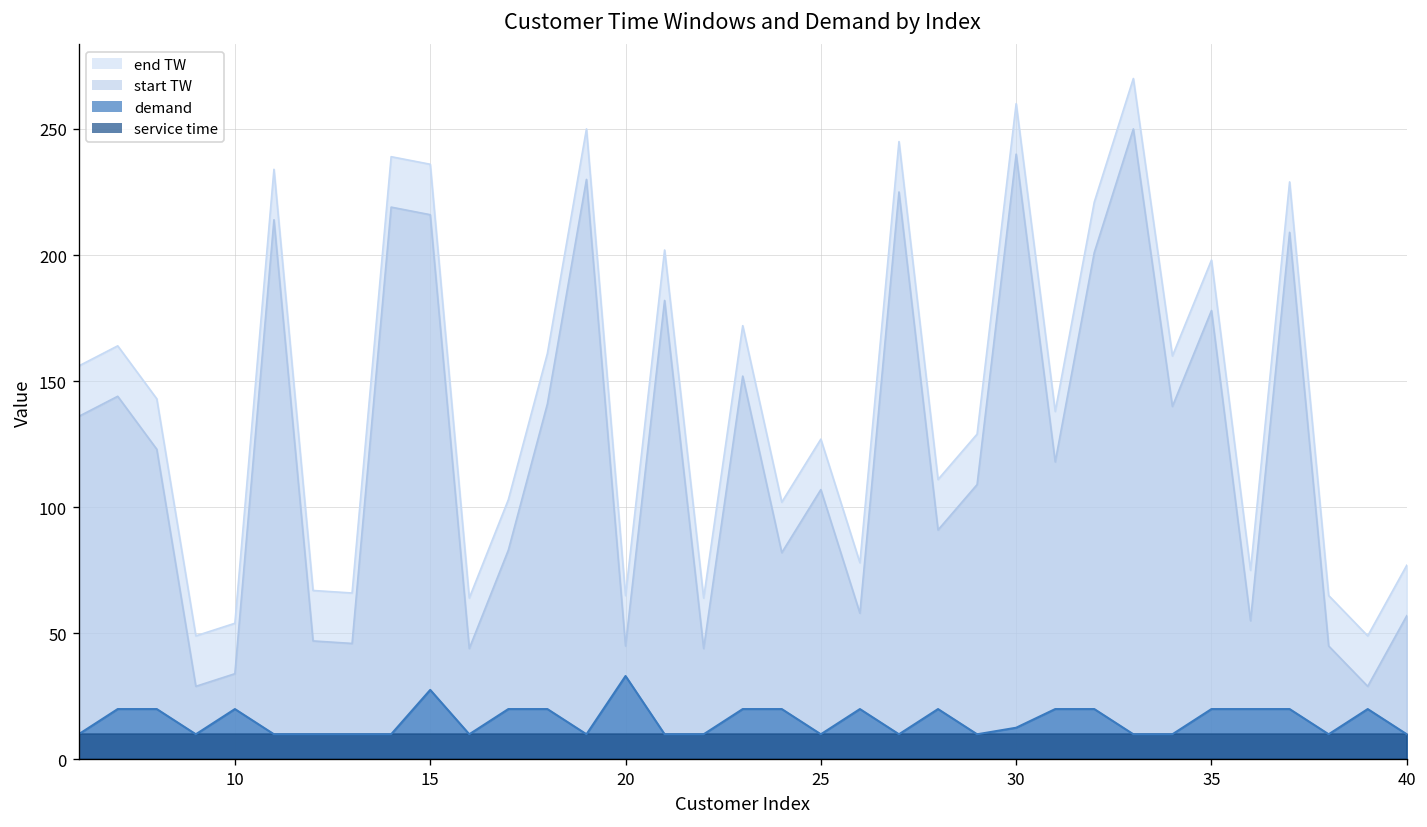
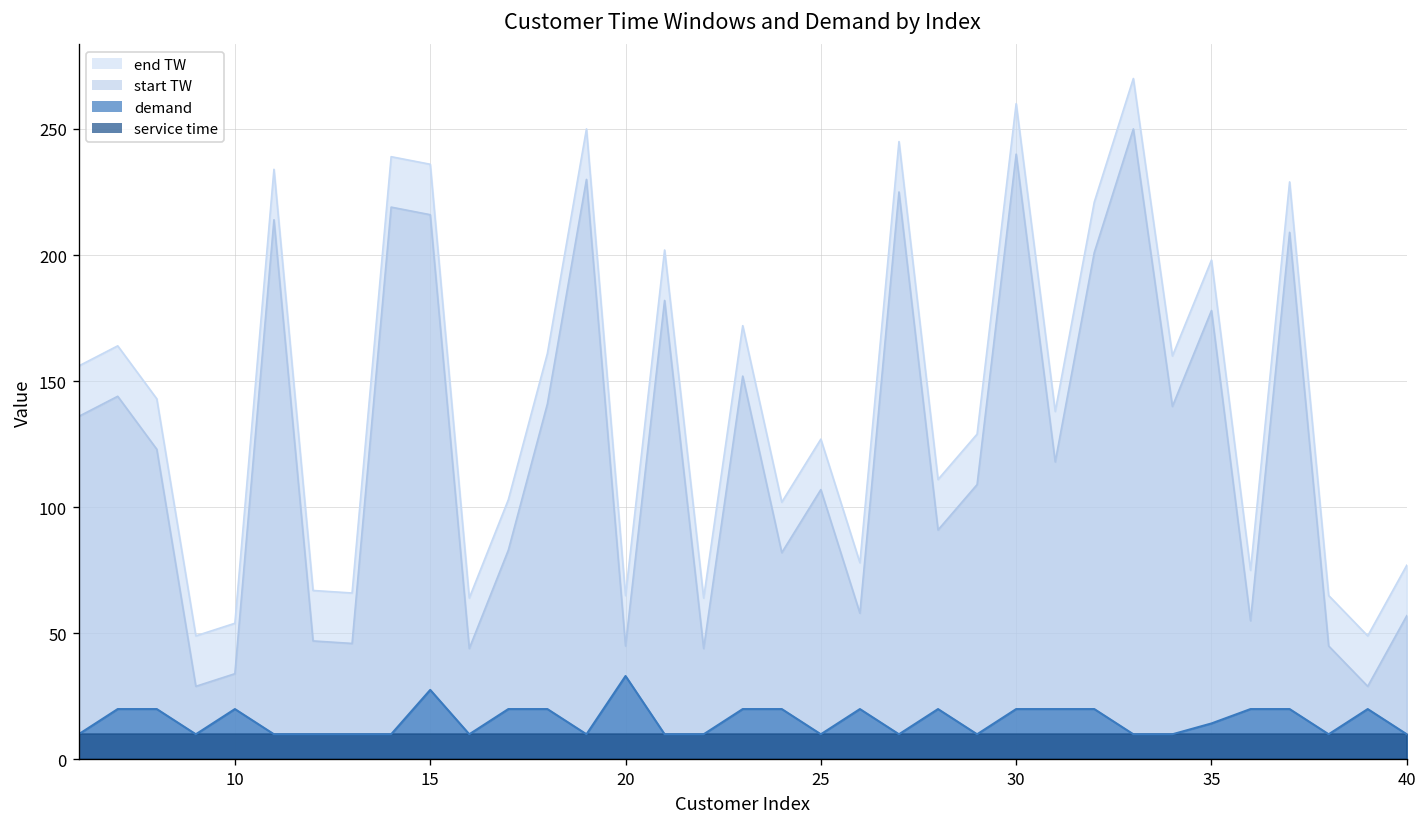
  {
    "demand": {
      "10": 20,
      "15": 28,
      "20": 33,
-     "30": 13,
-     "35": 20
+     "30": 20,
+     "35": 14
    },
    "service time": {
      "10": 10,
      "15": 10,
      "20": 10,
      "30": 10,
      "35": 10
    }
  }
